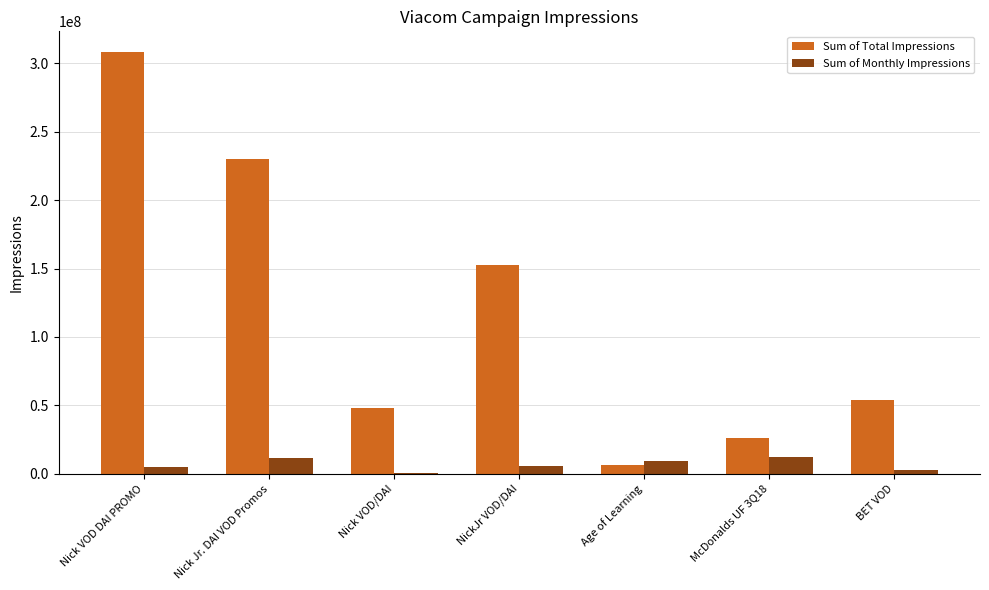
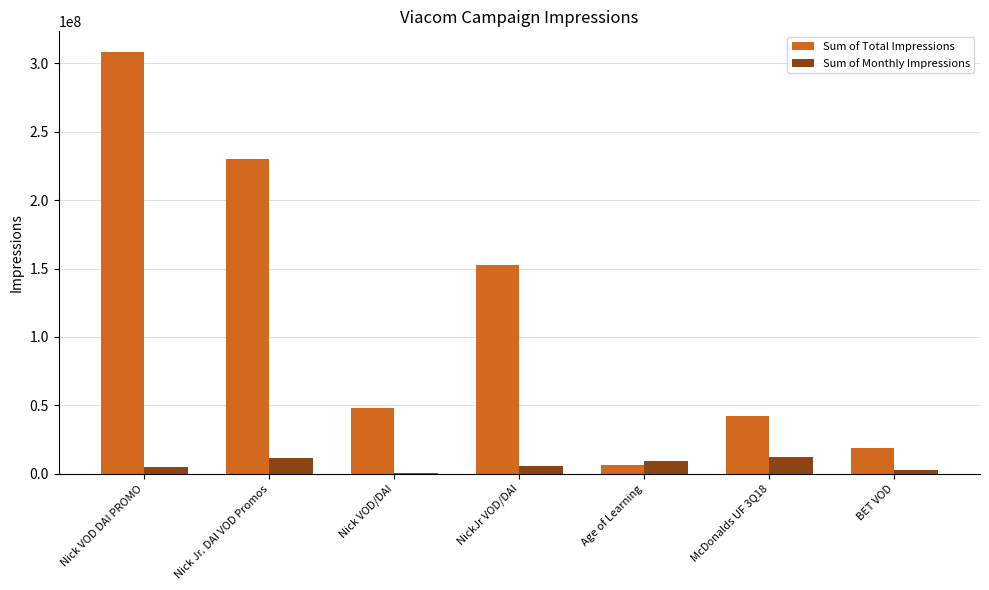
  {
    "Sum of Total Impressions": {
      "Nick VOD DAI PROMO": 308000000,
      "Nick Jr. DAI VOD Promos": 230000000,
      "Nick VOD/DAI": 48000000,
      "NickJr VOD/DAI": 152000000,
      "Age of Learning": 7000000,
-     "McDonalds UF 3Q18": 26000000,
-     "BET VOD": 54000000
+     "McDonalds UF 3Q18": 42000000,
+     "BET VOD": 19000000
    },
    "Sum of Monthly Impressions": {
      "Nick VOD DAI PROMO": 5000000,
      "Nick Jr. DAI VOD Promos": 12000000,
      "NickJr VOD/DAI": 6000000,
      "Age of Learning": 10000000,
      "McDonalds UF 3Q18": 12000000,
      "BET VOD": 3000000
    }
  }
